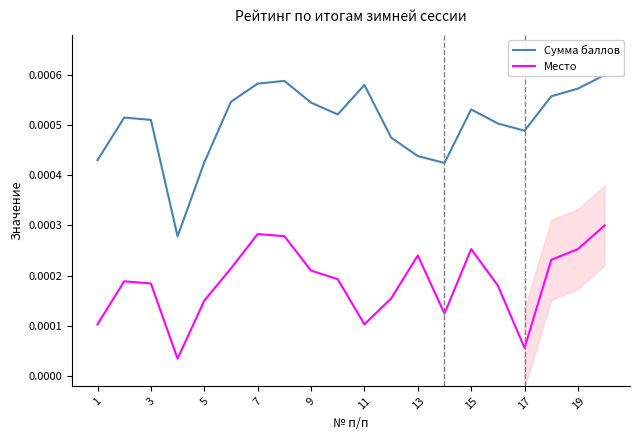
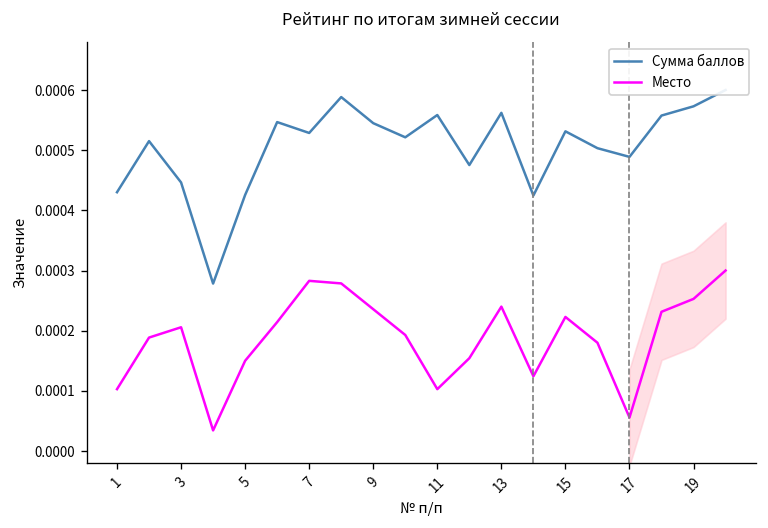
  {
    "Сумма баллов": {
      "1": 0.00043,
-     "3": 0.00051,
+     "3": 0.00045,
      "5": 0.00043,
-     "7": 0.00058,
+     "7": 0.00053,
      "9": 0.00054,
-     "11": 0.00058,
-     "13": 0.00044,
+     "11": 0.00056,
+     "13": 0.00056,
      "15": 0.00053,
      "17": 0.00049,
      "19": 0.00057
    },
    "Место": {
      "1": 0.00010,
-     "3": 0.00018,
+     "3": 0.00021,
      "5": 0.00015,
      "7": 0.00028,
-     "9": 0.00021,
+     "9": 0.00024,
      "11": 0.00010,
      "13": 0.00024,
-     "15": 0.00025,
+     "15": 0.00022,
      "17": 0.00006,
      "19": 0.00025
    }
  }
